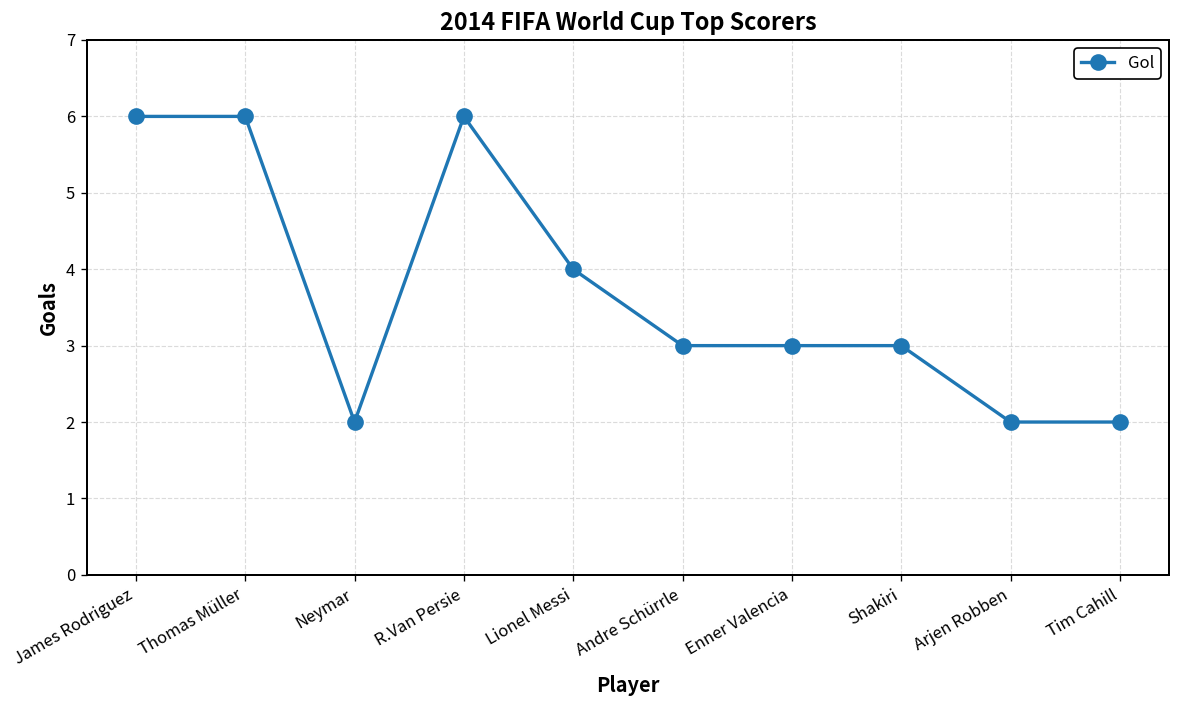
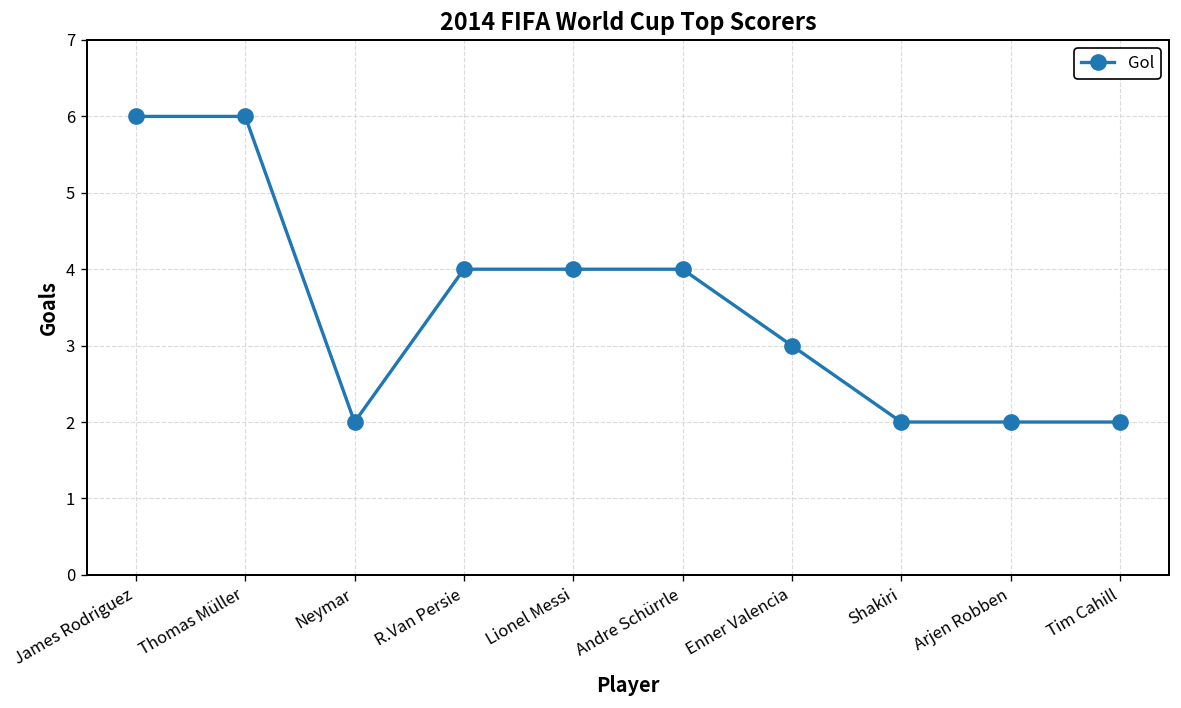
  {
    "James Rodriguez": 6,
    "Thomas Müller": 6,
    "Neymar": 2,
-   "R.Van Persie": 6,
+   "R.Van Persie": 4,
    "Lionel Messi": 4,
-   "Andre Schürrle": 3,
+   "Andre Schürrle": 4,
    "Enner Valencia": 3,
-   "Shakiri": 3,
+   "Shakiri": 2,
    "Arjen Robben": 2,
    "Tim Cahill": 2
  }
